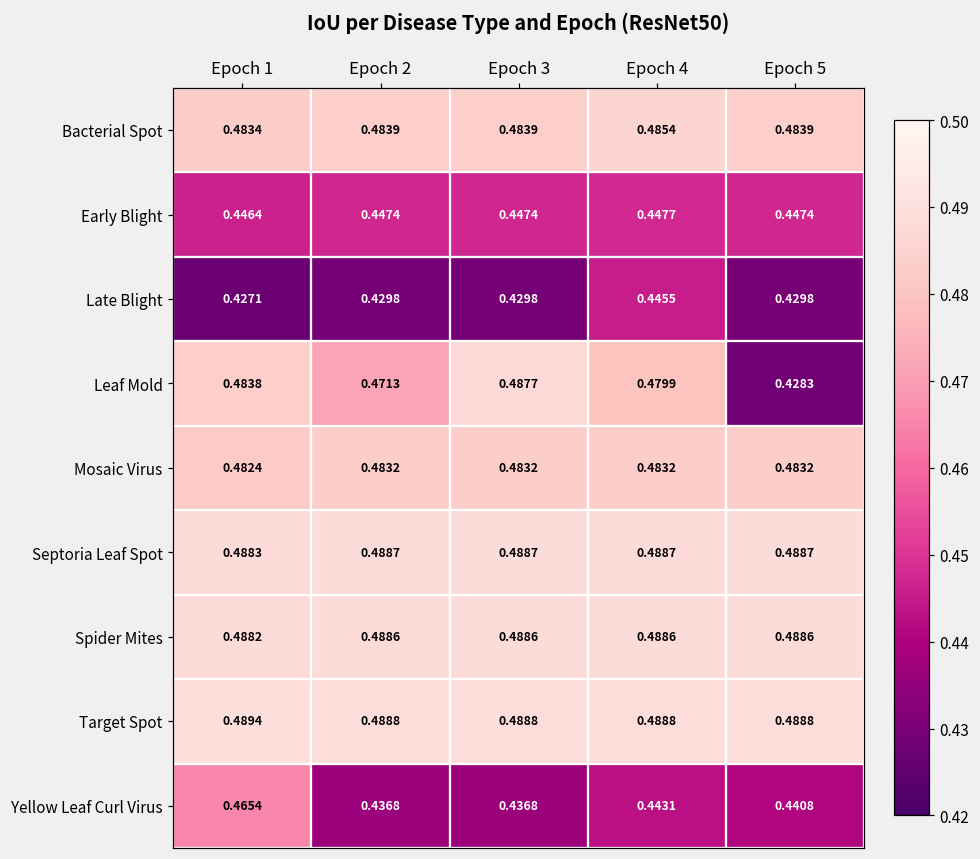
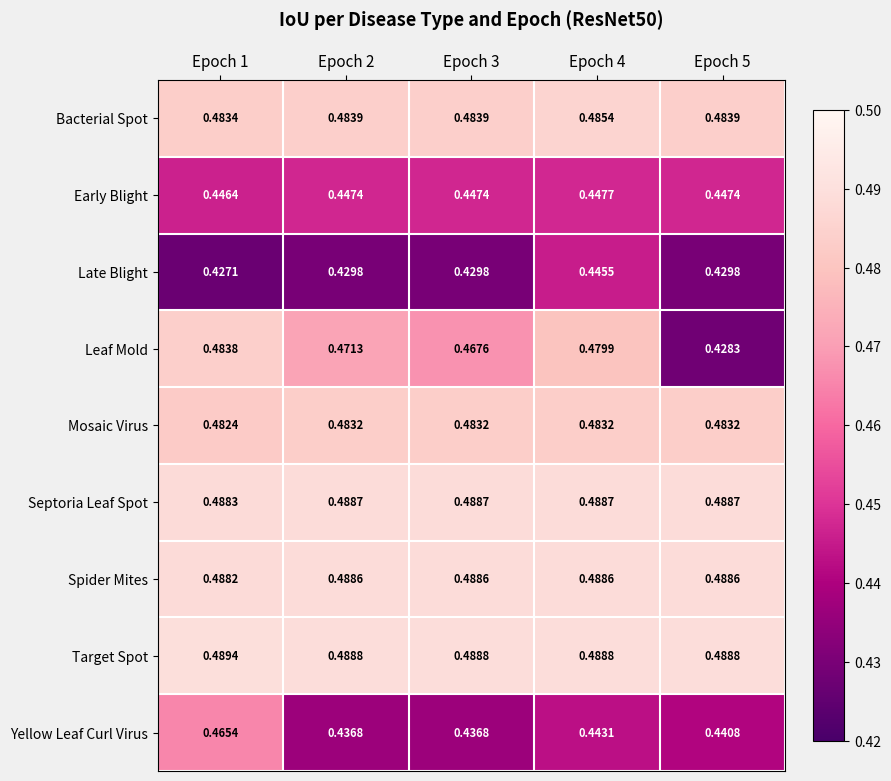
  {
    "Bacterial Spot": {
      "Epoch 1": 0.4834,
      "Epoch 2": 0.4839,
      "Epoch 3": 0.4839,
      "Epoch 4": 0.4854,
      "Epoch 5": 0.4839
    },
    "Early Blight": {
      "Epoch 1": 0.4464,
      "Epoch 2": 0.4474,
      "Epoch 3": 0.4474,
      "Epoch 4": 0.4477,
      "Epoch 5": 0.4474
    },
    "Late Blight": {
      "Epoch 1": 0.4271,
      "Epoch 2": 0.4298,
      "Epoch 3": 0.4298,
      "Epoch 4": 0.4455,
      "Epoch 5": 0.4298
    },
    "Leaf Mold": {
      "Epoch 1": 0.4838,
      "Epoch 2": 0.4713,
-     "Epoch 3": 0.4877,
+     "Epoch 3": 0.4676,
      "Epoch 4": 0.4799,
      "Epoch 5": 0.4283
    },
    "Mosaic Virus": {
      "Epoch 1": 0.4824,
      "Epoch 2": 0.4832,
      "Epoch 3": 0.4832,
      "Epoch 4": 0.4832,
      "Epoch 5": 0.4832
    },
    "Septoria Leaf Spot": {
      "Epoch 1": 0.4883,
      "Epoch 2": 0.4887,
      "Epoch 3": 0.4887,
      "Epoch 4": 0.4887,
      "Epoch 5": 0.4887
    },
    "Spider Mites": {
      "Epoch 1": 0.4882,
      "Epoch 2": 0.4886,
      "Epoch 3": 0.4886,
      "Epoch 4": 0.4886,
      "Epoch 5": 0.4886
    },
    "Target Spot": {
      "Epoch 1": 0.4894,
      "Epoch 2": 0.4888,
      "Epoch 3": 0.4888,
      "Epoch 4": 0.4888,
      "Epoch 5": 0.4888
    },
    "Yellow Leaf Curl Virus": {
      "Epoch 1": 0.4654,
      "Epoch 2": 0.4368,
      "Epoch 3": 0.4368,
      "Epoch 4": 0.4431,
      "Epoch 5": 0.4408
    }
  }
